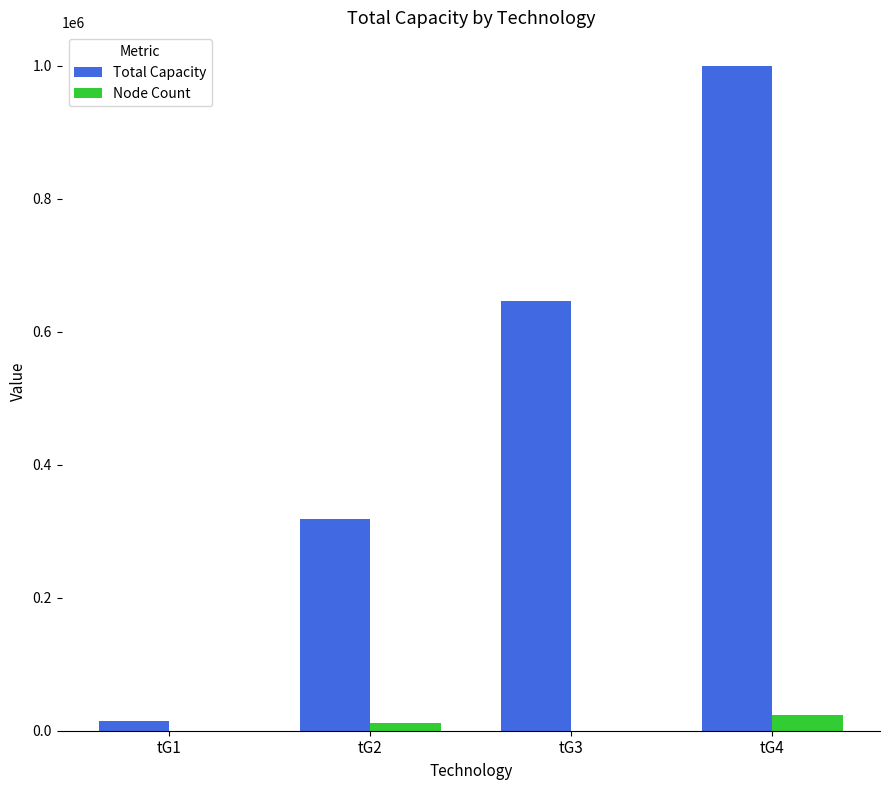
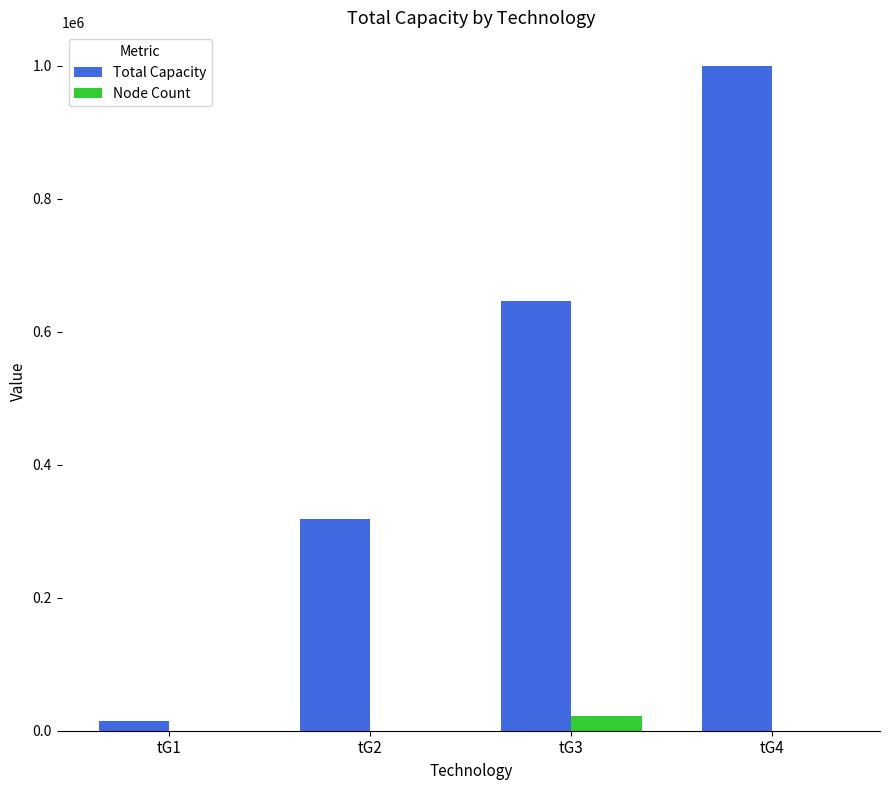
  {
    "Total Capacity": {
      "tG1": 20000,
      "tG2": 320000,
      "tG3": 650000,
      "tG4": 1000000
    },
    "Node Count": {
-     "tG2": 10000,
-     "tG3": 0,
-     "tG4": 20000
+     "tG2": 0,
+     "tG3": 20000,
+     "tG4": 0
    }
  }
